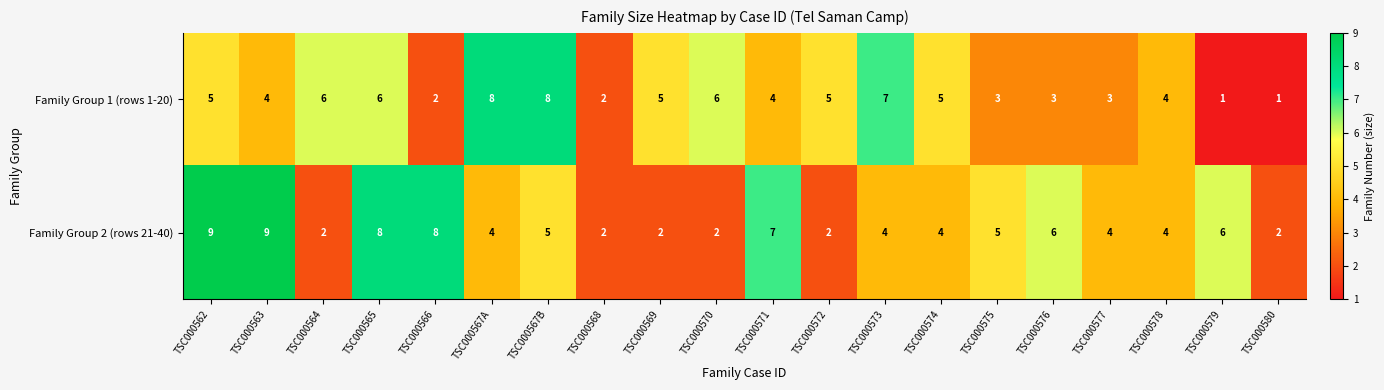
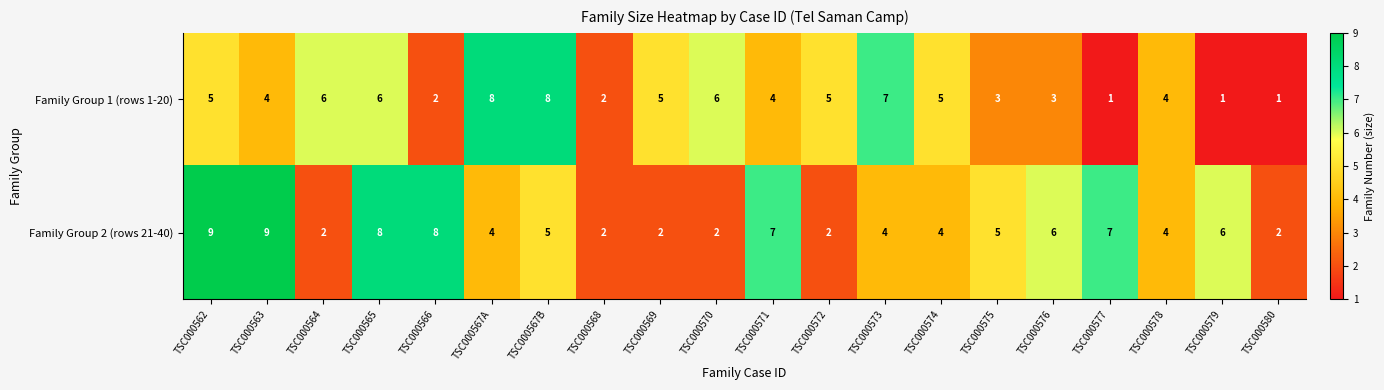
  {
    "Family Group 1 (rows 1-20)": {
      "TSC000562": 5,
      "TSC000563": 4,
      "TSC000564": 6,
      "TSC000565": 6,
      "TSC000566": 2,
      "TSC000567A": 8,
      "TSC000567B": 8,
      "TSC000568": 2,
      "TSC000569": 5,
      "TSC000570": 6,
      "TSC000571": 4,
      "TSC000572": 5,
      "TSC000573": 7,
      "TSC000574": 5,
      "TSC000575": 3,
      "TSC000576": 3,
-     "TSC000577": 3,
+     "TSC000577": 1,
      "TSC000578": 4,
      "TSC000579": 1,
      "TSC000580": 1
    },
    "Family Group 2 (rows 21-40)": {
      "TSC000562": 9,
      "TSC000563": 9,
      "TSC000564": 2,
      "TSC000565": 8,
      "TSC000566": 8,
      "TSC000567A": 4,
      "TSC000567B": 5,
      "TSC000568": 2,
      "TSC000569": 2,
      "TSC000570": 2,
      "TSC000571": 7,
      "TSC000572": 2,
      "TSC000573": 4,
      "TSC000574": 4,
      "TSC000575": 5,
      "TSC000576": 6,
-     "TSC000577": 4,
+     "TSC000577": 7,
      "TSC000578": 4,
      "TSC000579": 6,
      "TSC000580": 2
    }
  }
